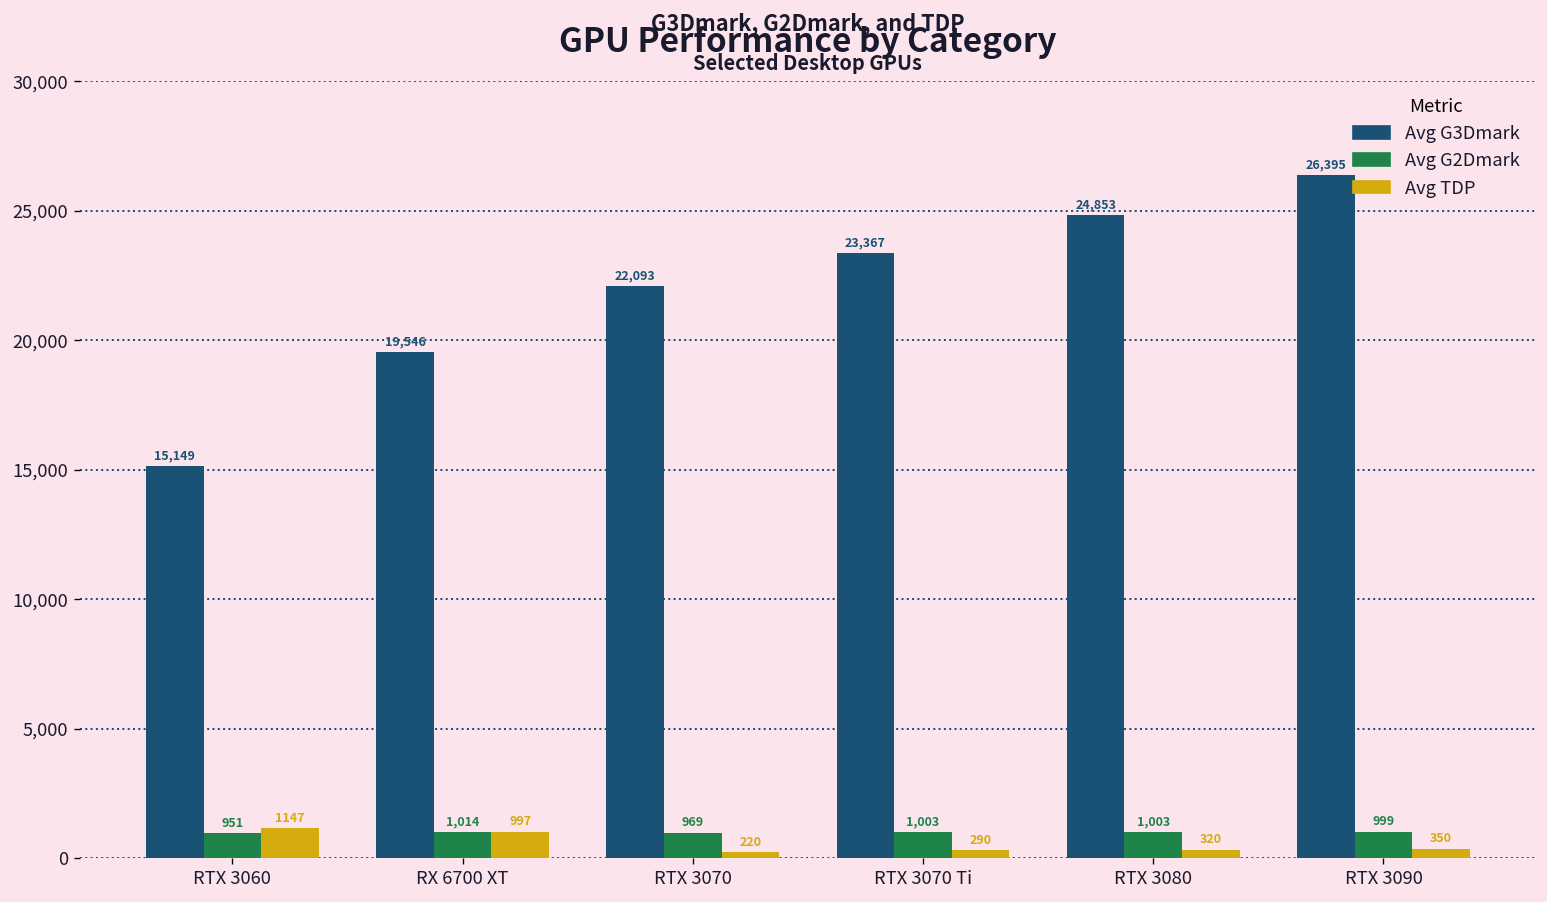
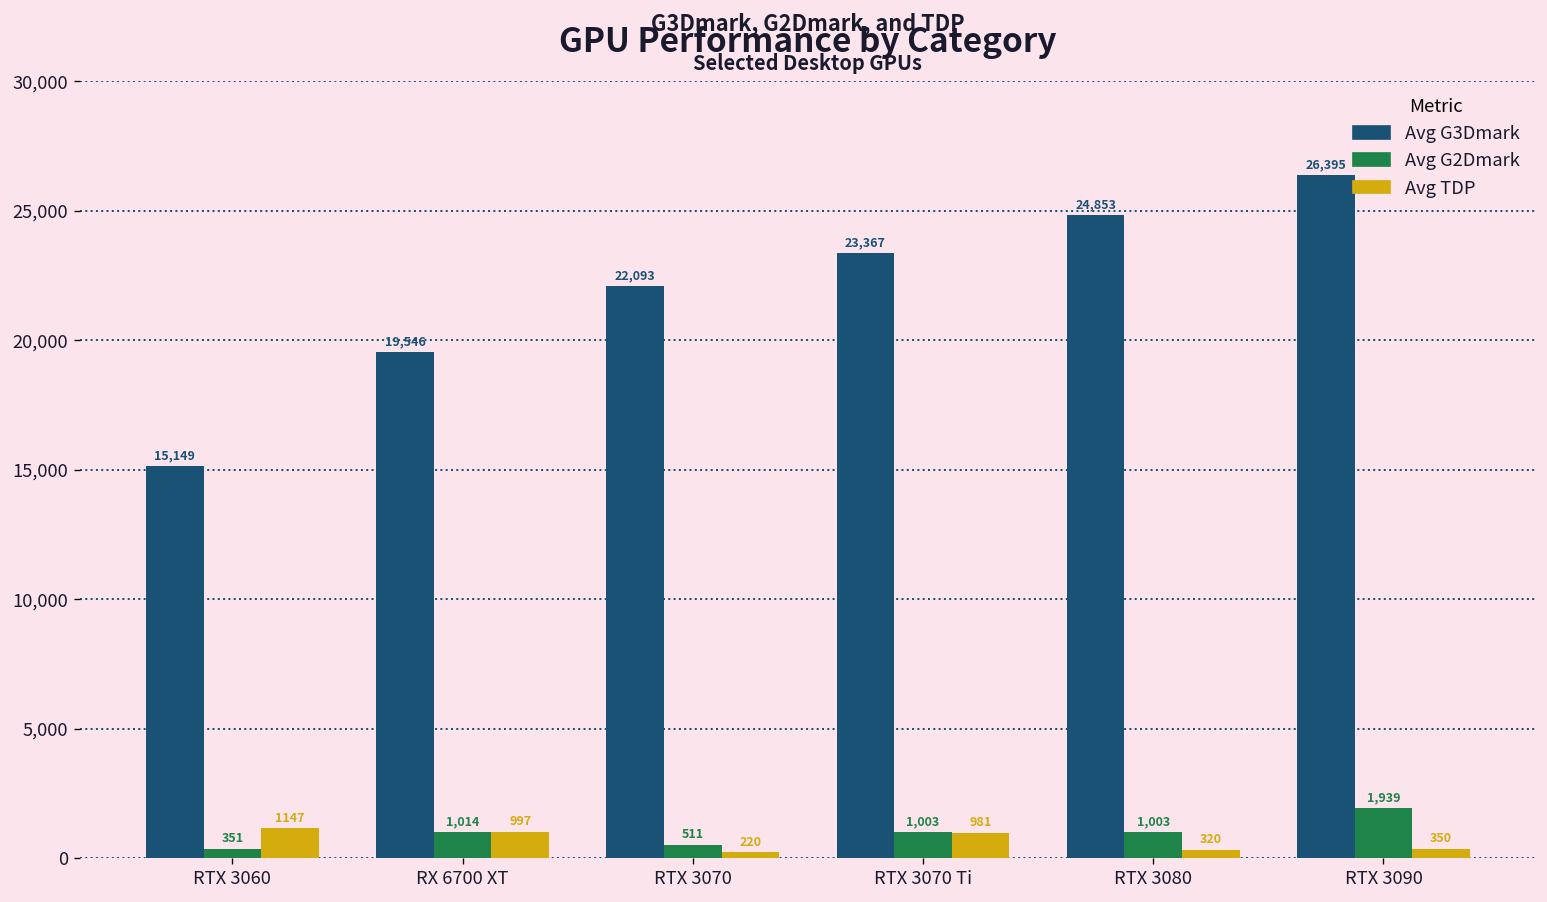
  {
    "Avg G3Dmark": {
      "RTX 3060": "15,149",
      "RX 6700 XT": "19,546",
      "RTX 3070": "22,093",
      "RTX 3070 Ti": "23,367",
      "RTX 3080": "24,853"
    },
    "Avg G2Dmark": {
-     "RTX 3060": "951",
+     "RTX 3060": "351",
      "RX 6700 XT": "1,014",
-     "RTX 3070": "969",
+     "RTX 3070": "511",
      "RTX 3070 Ti": "1,003",
      "RTX 3080": "1,003",
-     "RTX 3090": "999"
+     "RTX 3090": "1,939"
    },
    "Avg TDP": {
      "RTX 3060": "1147",
      "RX 6700 XT": "997",
      "RTX 3070": "220",
-     "RTX 3070 Ti": "290",
+     "RTX 3070 Ti": "981",
      "RTX 3080": "320",
      "RTX 3090": "350"
    }
  }
